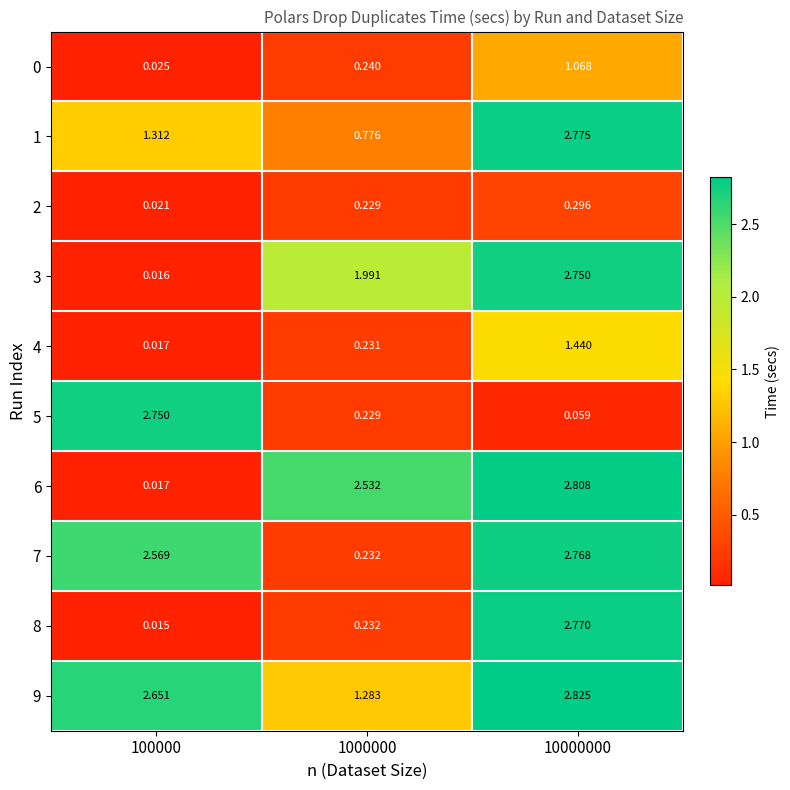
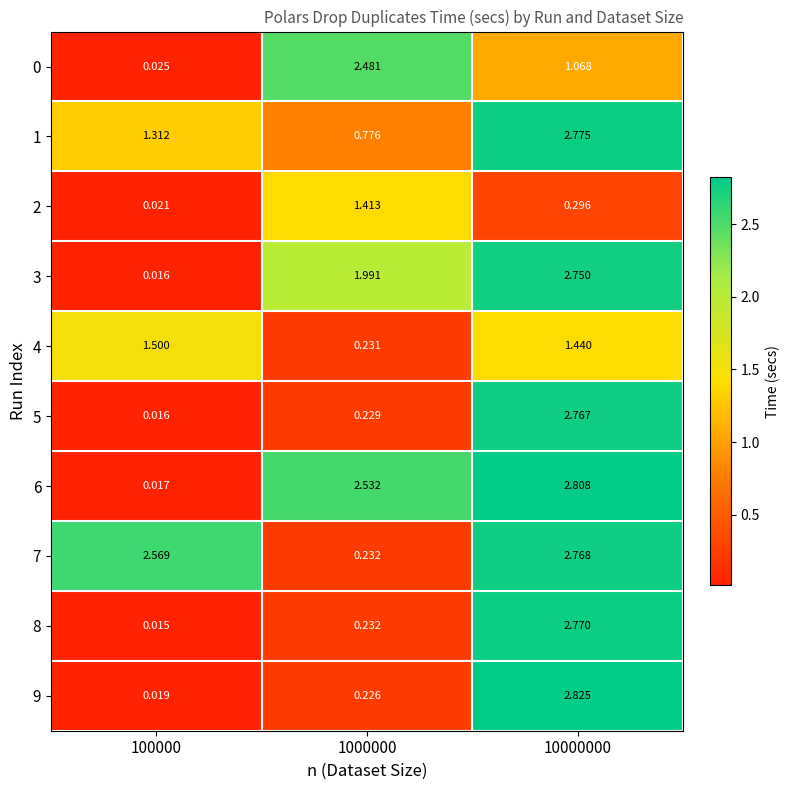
  {
    "0": {
      "100000": 0.025,
-     "1000000": 0.240,
+     "1000000": 2.481,
      "10000000": 1.068
    },
    "1": {
      "100000": 1.312,
      "1000000": 0.776,
      "10000000": 2.775
    },
    "2": {
      "100000": 0.021,
-     "1000000": 0.229,
+     "1000000": 1.413,
      "10000000": 0.296
    },
    "3": {
      "100000": 0.016,
      "1000000": 1.991,
      "10000000": 2.750
    },
    "4": {
-     "100000": 0.017,
+     "100000": 1.500,
      "1000000": 0.231,
      "10000000": 1.440
    },
    "5": {
-     "100000": 2.750,
+     "100000": 0.016,
      "1000000": 0.229,
-     "10000000": 0.059
+     "10000000": 2.767
    },
    "6": {
      "100000": 0.017,
      "1000000": 2.532,
      "10000000": 2.808
    },
    "7": {
      "100000": 2.569,
      "1000000": 0.232,
      "10000000": 2.768
    },
    "8": {
      "100000": 0.015,
      "1000000": 0.232,
      "10000000": 2.770
    },
    "9": {
-     "100000": 2.651,
-     "1000000": 1.283,
+     "100000": 0.019,
+     "1000000": 0.226,
      "10000000": 2.825
    }
  }
